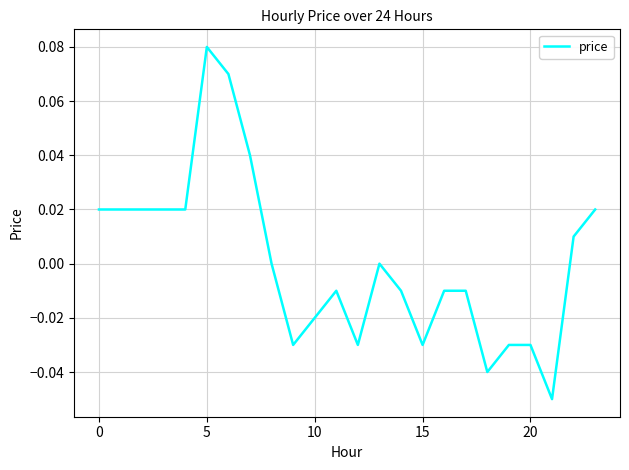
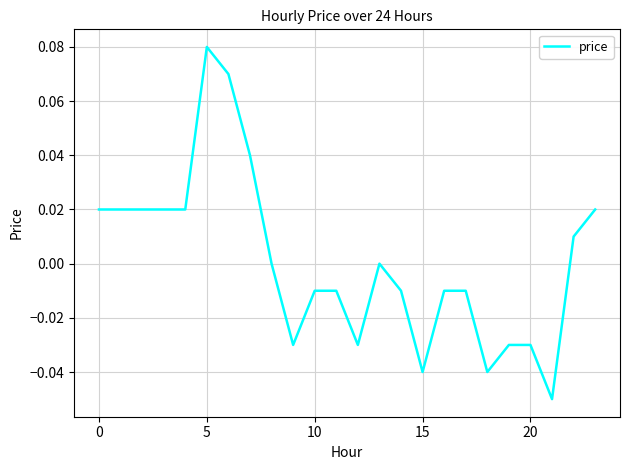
  {
    "0": 0.02,
    "5": 0.08,
-   "10": -0.02,
-   "15": -0.03,
+   "10": -0.01,
+   "15": -0.04,
    "20": -0.03
  }
